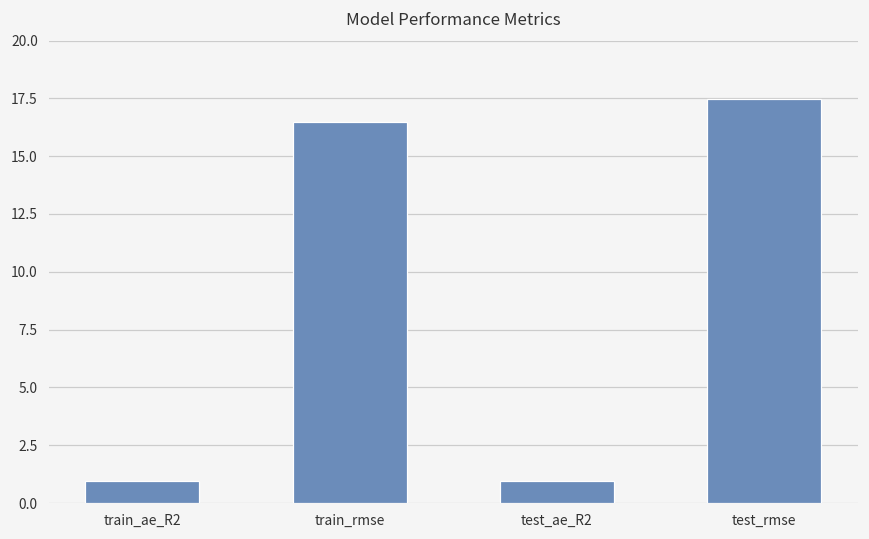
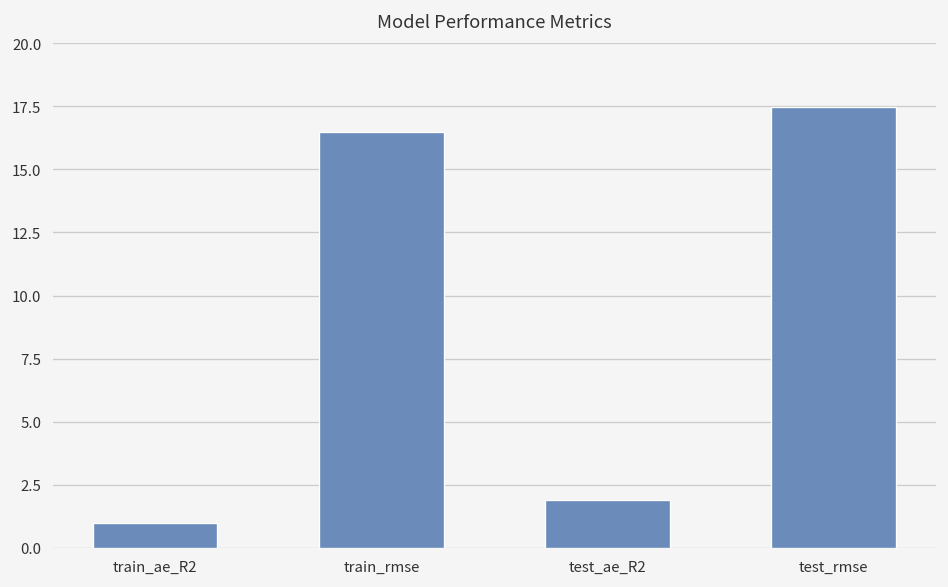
  {
    "train_ae_R2": 1.0,
    "train_rmse": 16.5,
-   "test_ae_R2": 1.0,
+   "test_ae_R2": 1.9,
    "test_rmse": 17.5
  }
